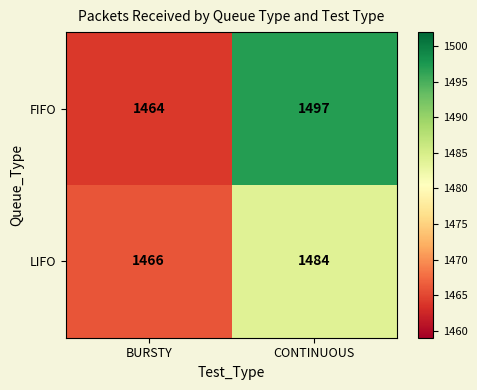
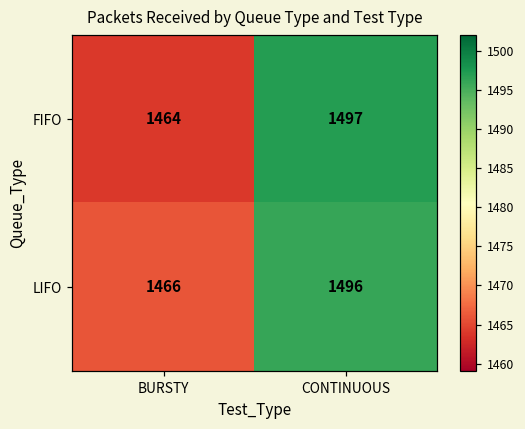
  {
    "FIFO": {
      "CONTINUOUS": 1497
    },
    "LIFO": {
      "BURSTY": 1466,
-     "CONTINUOUS": 1484
+     "CONTINUOUS": 1496
    }
  }
